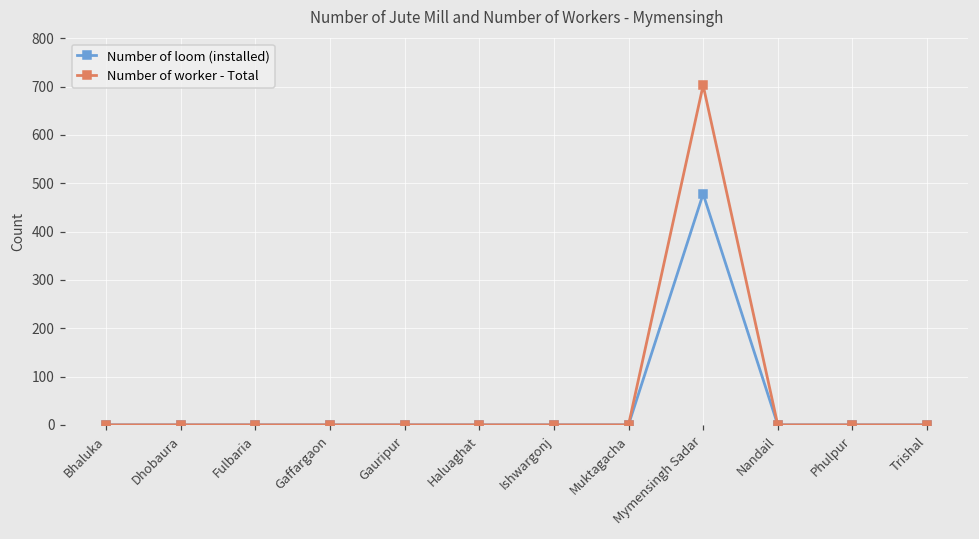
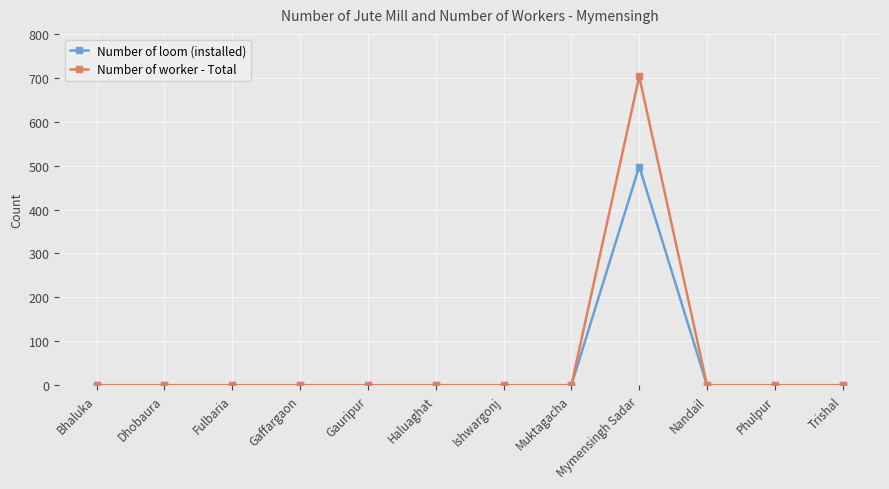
  {
    "Number of loom (installed)": {
-     "Mymensingh Sadar": 480
+     "Mymensingh Sadar": 500
    },
    "Number of worker - Total": {
      "Mymensingh Sadar": 700
    }
  }
